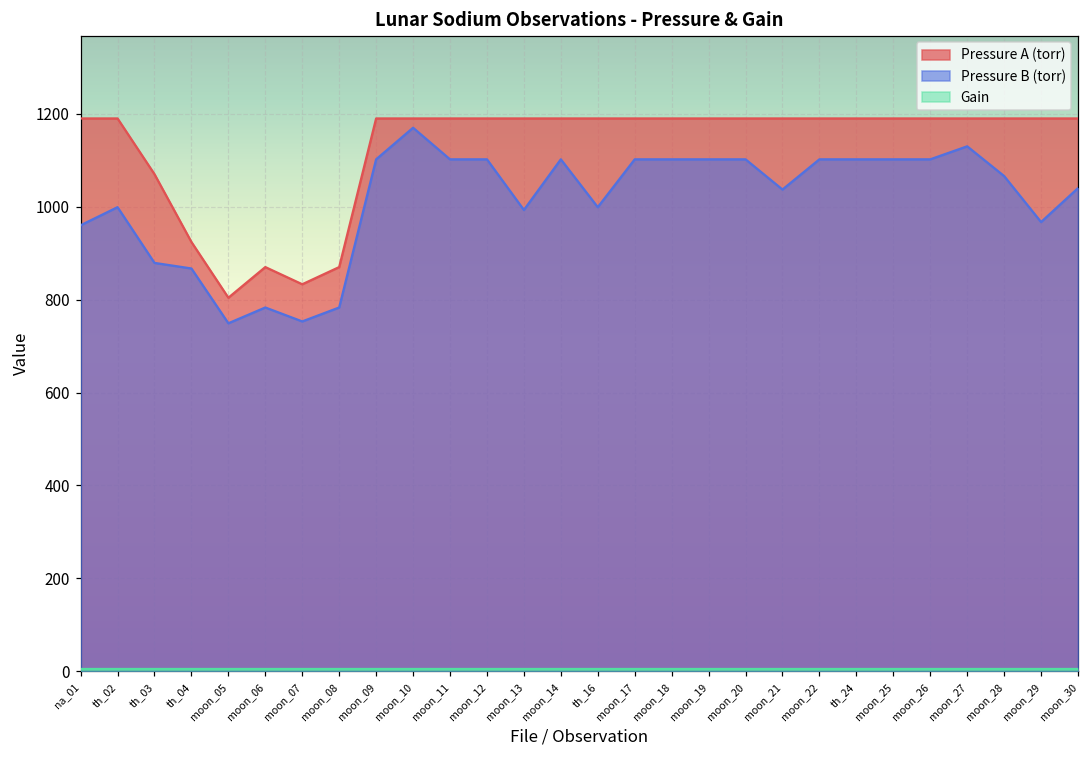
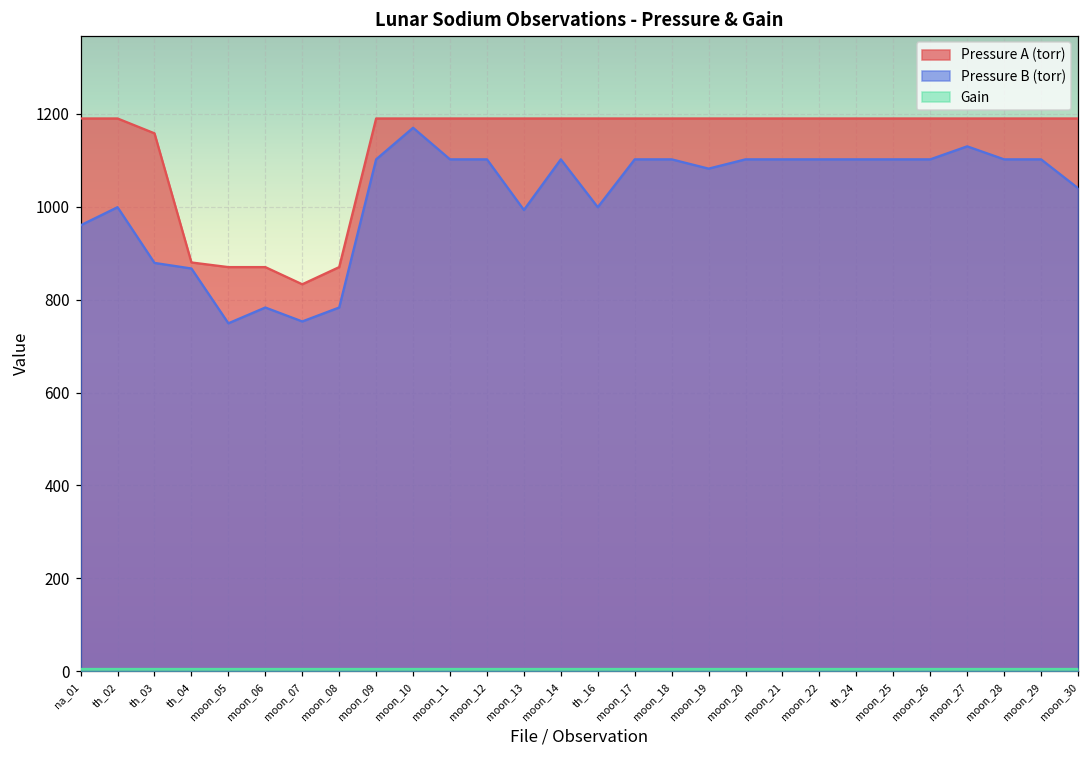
  {
    "Pressure A (torr)": {
      "na_01": 1190,
      "th_02": 1190,
-     "th_03": 1070,
-     "th_04": 920,
-     "moon_05": 800,
+     "th_03": 1160,
+     "th_04": 880,
+     "moon_05": 870,
      "moon_06": 870,
      "moon_07": 830,
      "moon_08": 870,
      "moon_09": 1190,
      "moon_10": 1190,
      "moon_11": 1190,
      "moon_12": 1190,
      "moon_13": 1190,
      "moon_14": 1190,
      "th_16": 1190,
      "moon_17": 1190,
      "moon_18": 1190,
      "moon_19": 1190,
      "moon_20": 1190,
      "moon_21": 1190,
      "moon_22": 1190,
      "th_24": 1190,
      "moon_25": 1190,
      "moon_26": 1190,
      "moon_27": 1190,
      "moon_28": 1190,
      "moon_29": 1190,
      "moon_30": 1190
    },
    "Pressure B (torr)": {
      "na_01": 960,
      "th_02": 1000,
      "th_03": 880,
      "th_04": 870,
      "moon_05": 750,
      "moon_06": 780,
      "moon_07": 750,
      "moon_08": 780,
      "moon_09": 1100,
      "moon_10": 1170,
      "moon_11": 1100,
      "moon_12": 1100,
      "moon_13": 990,
      "moon_14": 1100,
      "th_16": 1000,
      "moon_17": 1100,
      "moon_18": 1100,
-     "moon_19": 1100,
+     "moon_19": 1080,
      "moon_20": 1100,
-     "moon_21": 1040,
+     "moon_21": 1100,
      "moon_22": 1100,
      "th_24": 1100,
      "moon_25": 1100,
      "moon_26": 1100,
      "moon_27": 1130,
-     "moon_28": 1070,
-     "moon_29": 970,
+     "moon_28": 1100,
+     "moon_29": 1100,
      "moon_30": 1040
    },
    "Gain": {
      "na_01": 0,
      "th_02": 0,
      "th_03": 0,
      "th_04": 0,
      "moon_05": 0,
      "moon_06": 0,
      "moon_07": 0,
      "moon_08": 0,
      "moon_09": 0,
      "moon_10": 0,
      "moon_11": 0,
      "moon_12": 0,
      "moon_13": 0,
      "moon_14": 0,
      "th_16": 0,
      "moon_17": 0,
      "moon_18": 0,
      "moon_19": 0,
      "moon_20": 0,
      "moon_21": 0,
      "moon_22": 0,
      "th_24": 0,
      "moon_25": 0,
      "moon_26": 0,
      "moon_27": 0,
      "moon_28": 0,
      "moon_29": 0,
      "moon_30": 0
    }
  }
